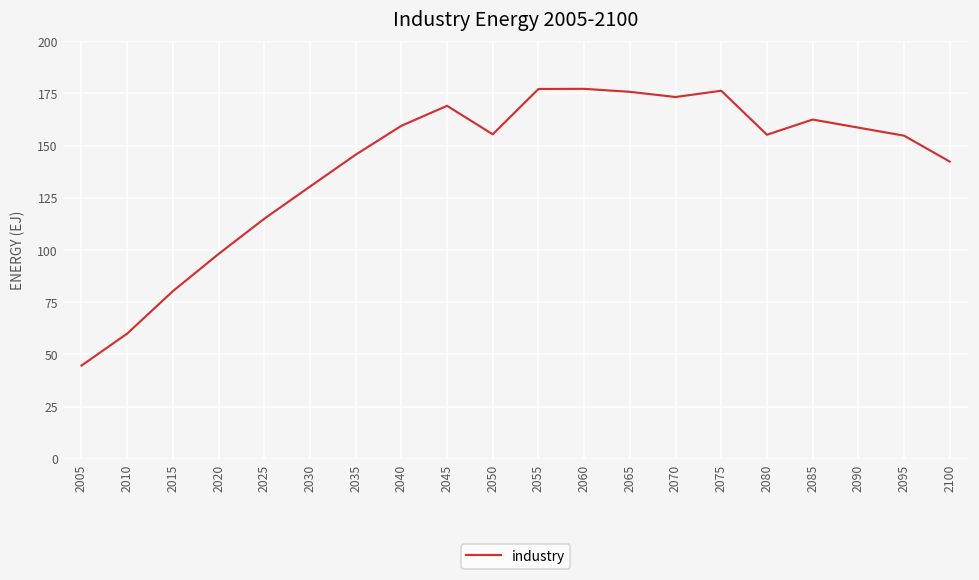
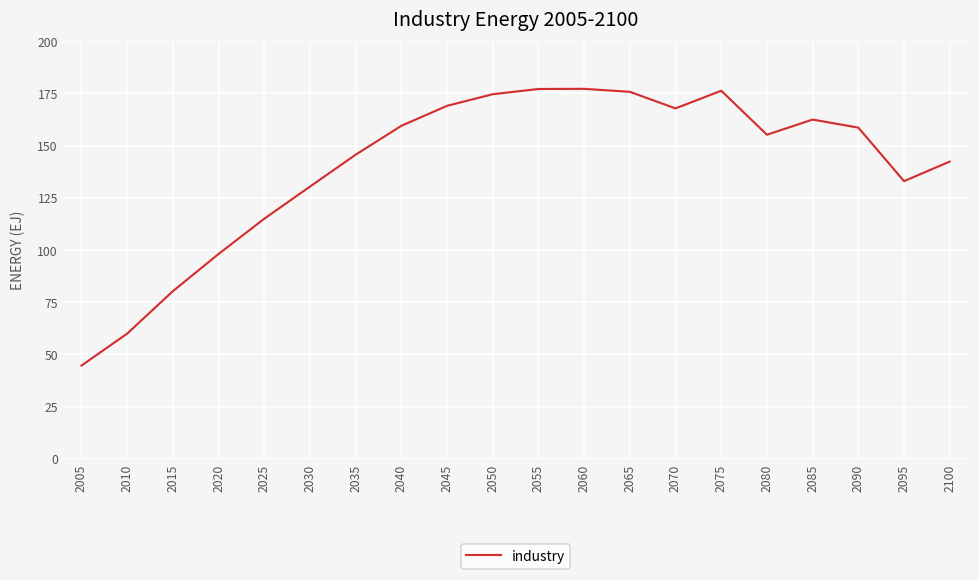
  {
    "2005": 45,
    "2010": 60,
    "2015": 80,
    "2020": 98,
    "2025": 115,
    "2030": 130,
    "2035": 146,
    "2040": 159,
    "2045": 169,
-   "2050": 155,
+   "2050": 175,
    "2055": 177,
    "2060": 177,
    "2065": 176,
-   "2070": 173,
+   "2070": 168,
    "2075": 176,
    "2080": 155,
    "2085": 162,
    "2090": 159,
-   "2095": 155,
+   "2095": 133,
    "2100": 142
  }
